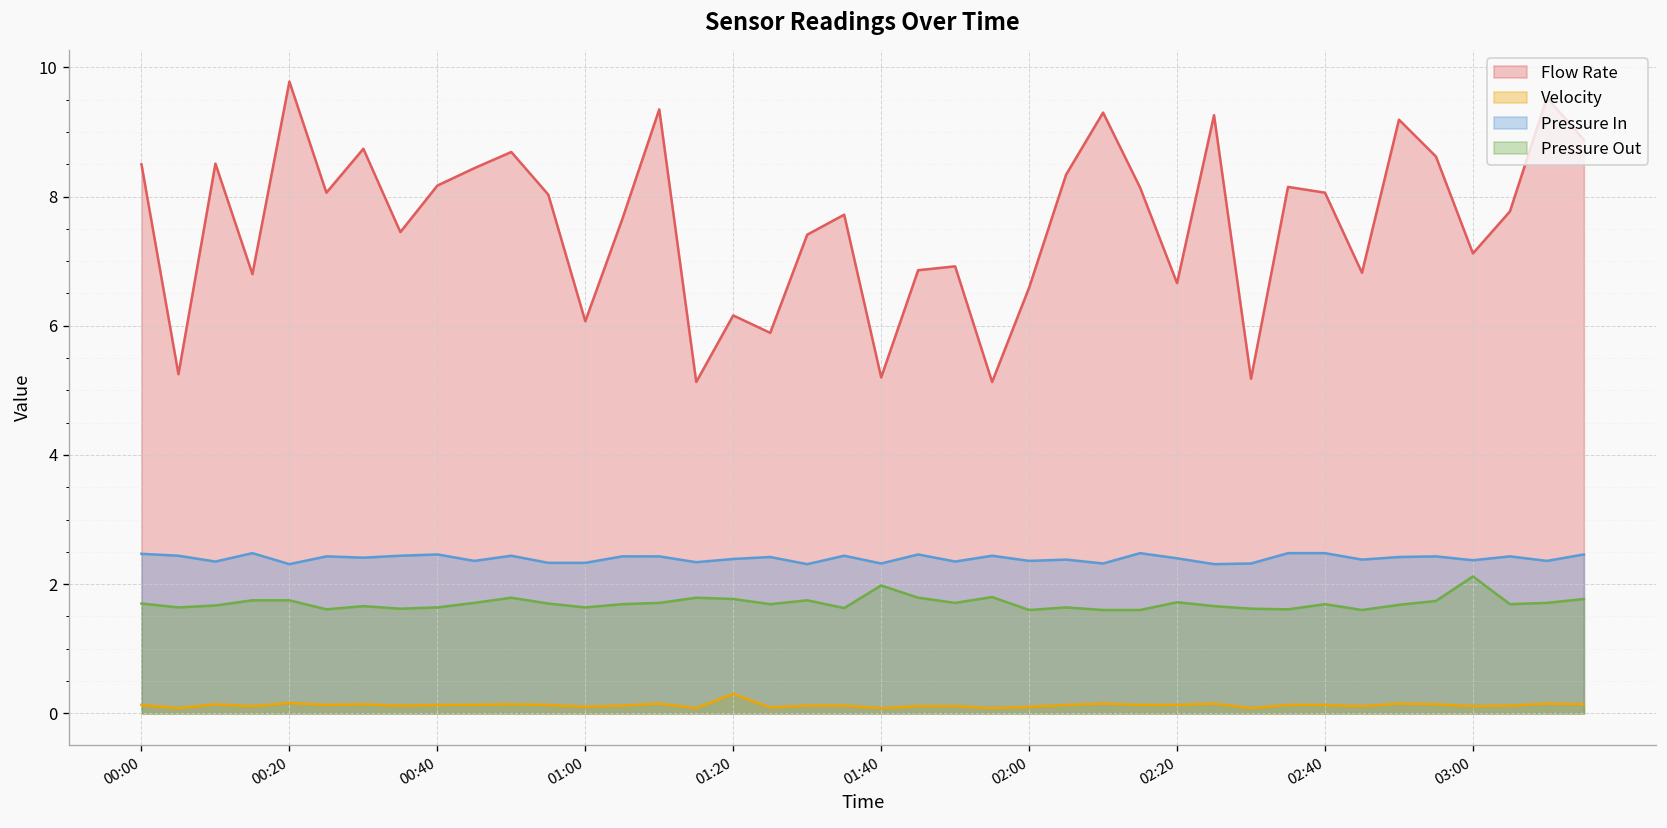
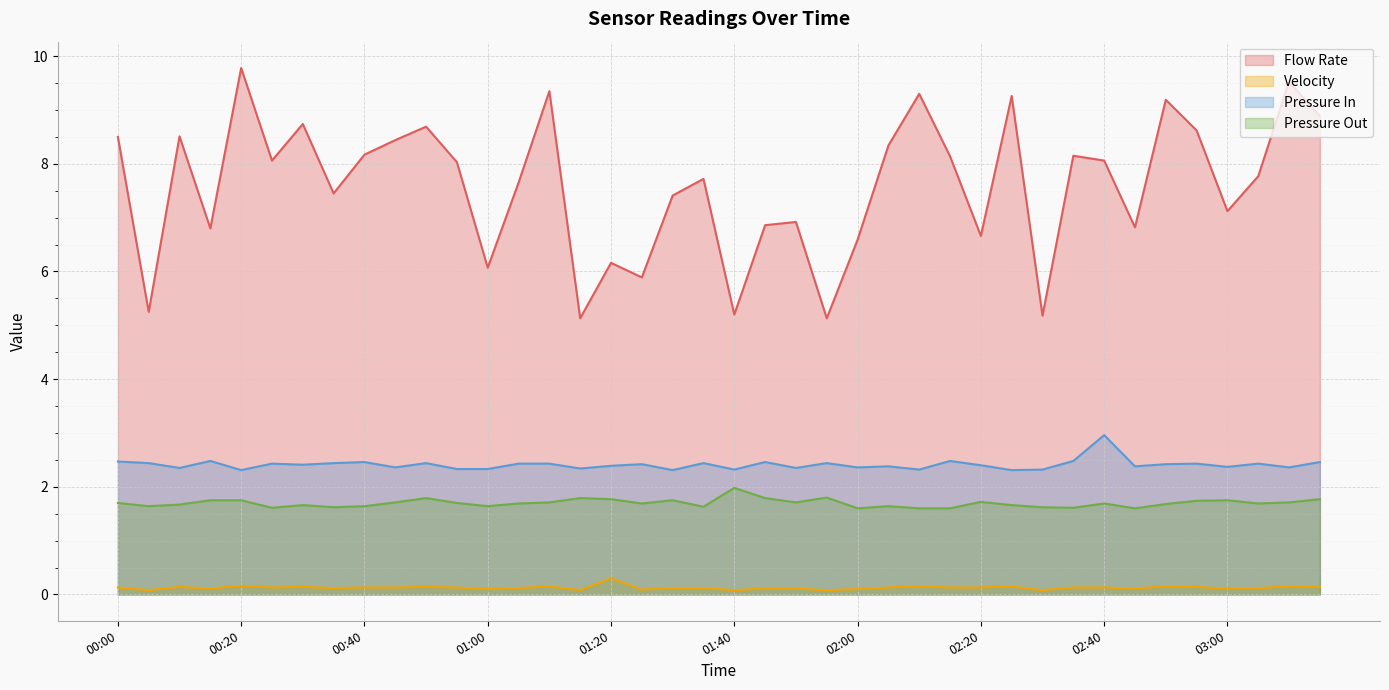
  {
    "Flow Rate": {
      "00:00": 8.5,
      "00:20": 9.8,
      "00:40": 8.2,
      "01:00": 6.1,
      "01:20": 6.2,
      "01:40": 5.2,
      "02:00": 6.6,
      "02:20": 6.7,
      "02:40": 8.1,
      "03:00": 7.1
    },
    "Velocity": {
      "00:00": 0.1,
      "00:20": 0.2,
      "00:40": 0.1,
      "01:00": 0.1,
      "01:20": 0.3,
      "01:40": 0.1,
      "02:00": 0.1,
      "02:20": 0.1,
      "02:40": 0.1,
      "03:00": 0.1
    },
    "Pressure In": {
      "00:00": 2.5,
      "00:20": 2.3,
      "00:40": 2.5,
      "01:00": 2.3,
      "01:20": 2.4,
      "01:40": 2.3,
      "02:00": 2.4,
      "02:20": 2.4,
-     "02:40": 2.5,
+     "02:40": 3.0,
      "03:00": 2.4
    },
    "Pressure Out": {
      "00:00": 1.7,
      "00:20": 1.8,
      "00:40": 1.6,
      "01:00": 1.6,
      "01:20": 1.8,
      "01:40": 2.0,
      "02:00": 1.6,
      "02:20": 1.7,
      "02:40": 1.7,
-     "03:00": 2.1
+     "03:00": 1.8
    }
  }
